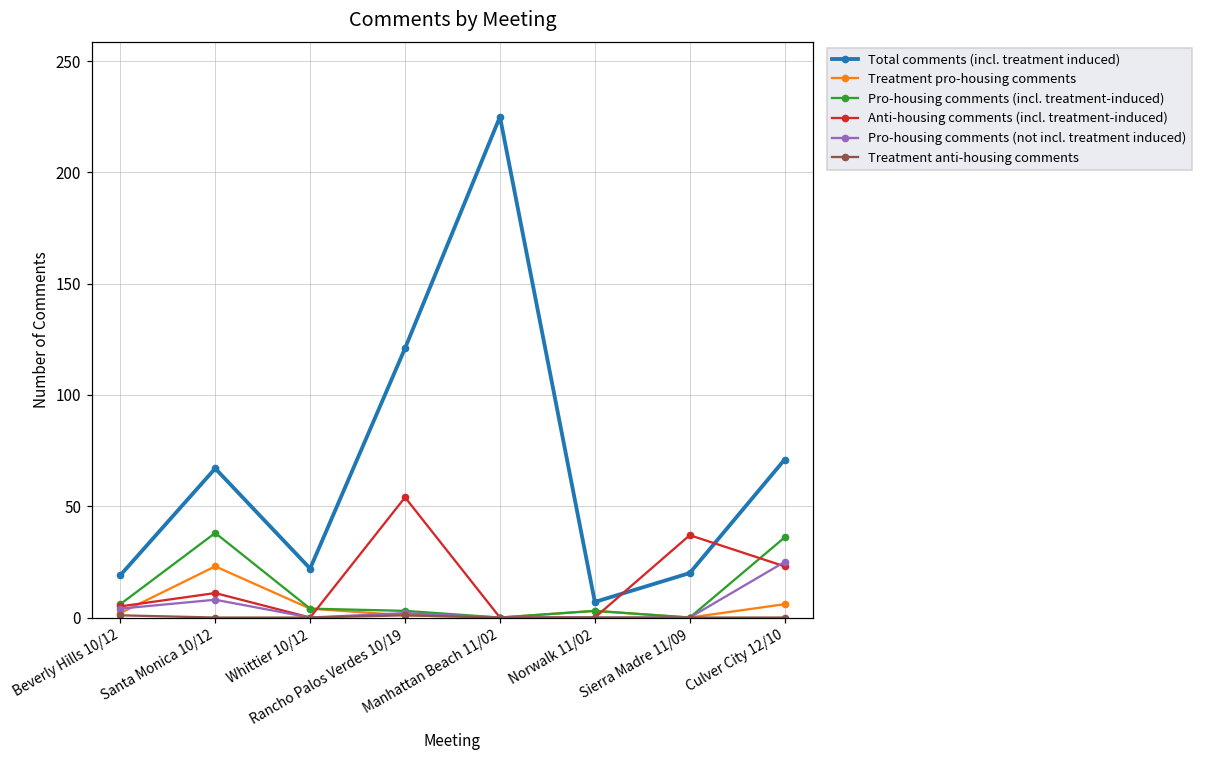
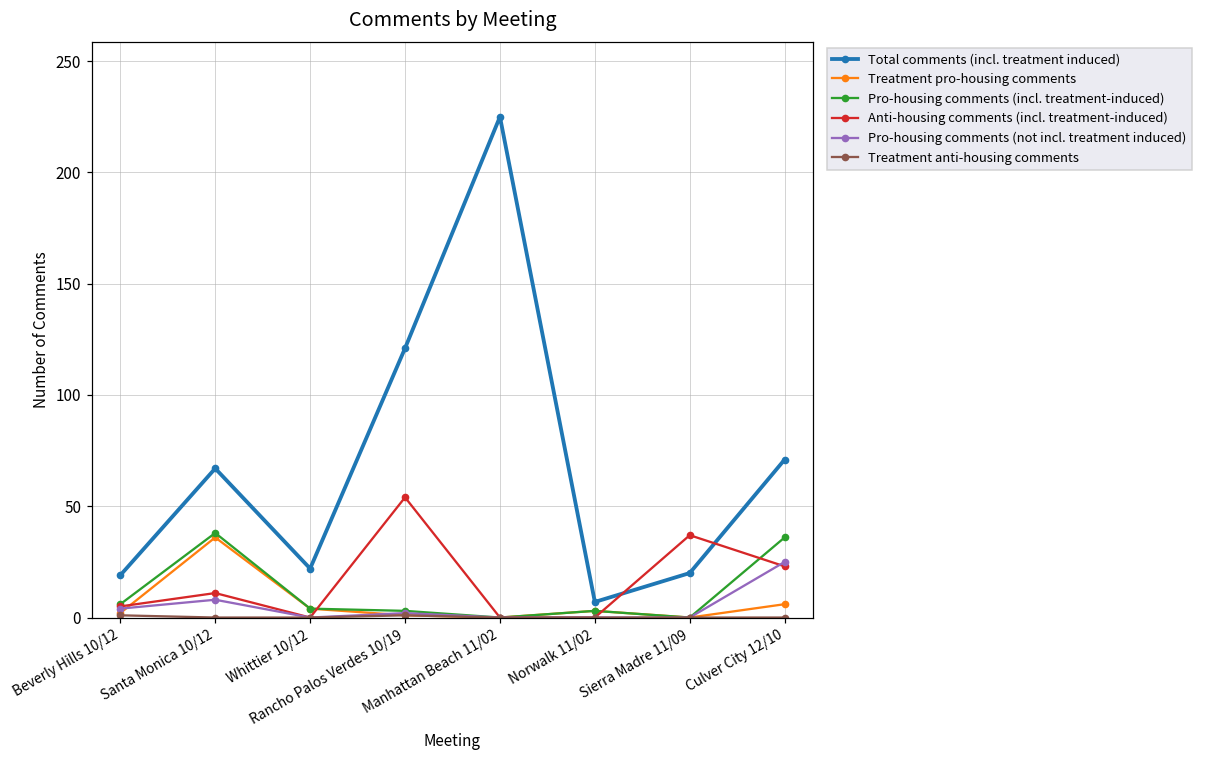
  {
    "Total comments (incl. treatment induced)": {
      "Beverly Hills 10/12": 19,
      "Santa Monica 10/12": 67,
      "Whittier 10/12": 22,
      "Rancho Palos Verdes 10/19": 121,
      "Manhattan Beach 11/02": 225,
      "Norwalk 11/02": 7,
      "Sierra Madre 11/09": 20,
      "Culver City 12/10": 71
    },
    "Treatment pro-housing comments": {
-     "Santa Monica 10/12": 23,
+     "Santa Monica 10/12": 36,
      "Culver City 12/10": 6
    },
    "Pro-housing comments (incl. treatment-induced)": {
      "Santa Monica 10/12": 38,
      "Culver City 12/10": 36
    },
    "Anti-housing comments (incl. treatment-induced)": {
      "Santa Monica 10/12": 11,
      "Rancho Palos Verdes 10/19": 54,
      "Sierra Madre 11/09": 37,
      "Culver City 12/10": 23
    },
    "Pro-housing comments (not incl. treatment induced)": {
      "Santa Monica 10/12": 8,
      "Culver City 12/10": 25
    },
    "Treatment anti-housing comments": {
      "Santa Monica 10/12": 0,
      "Culver City 12/10": 0
    }
  }
